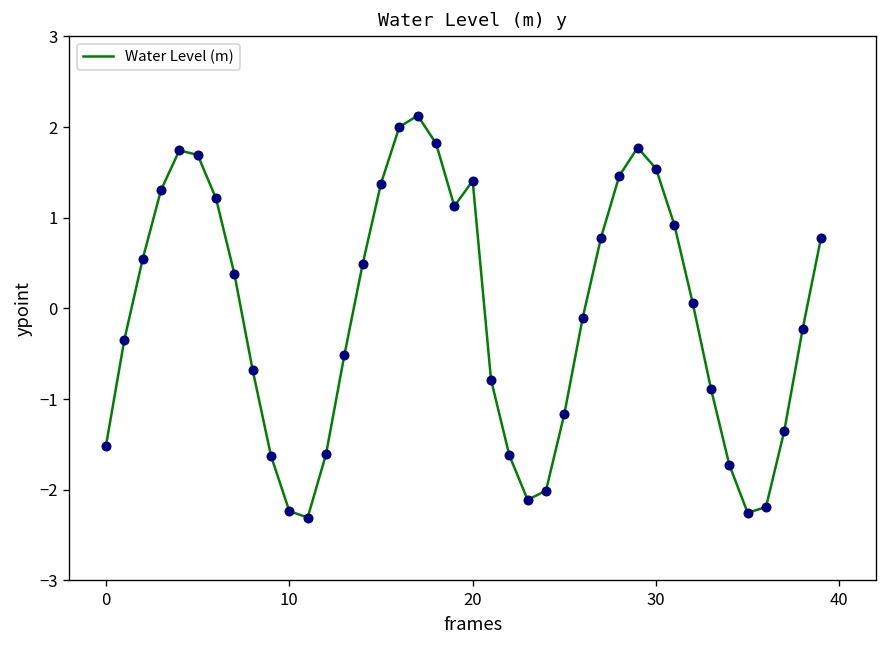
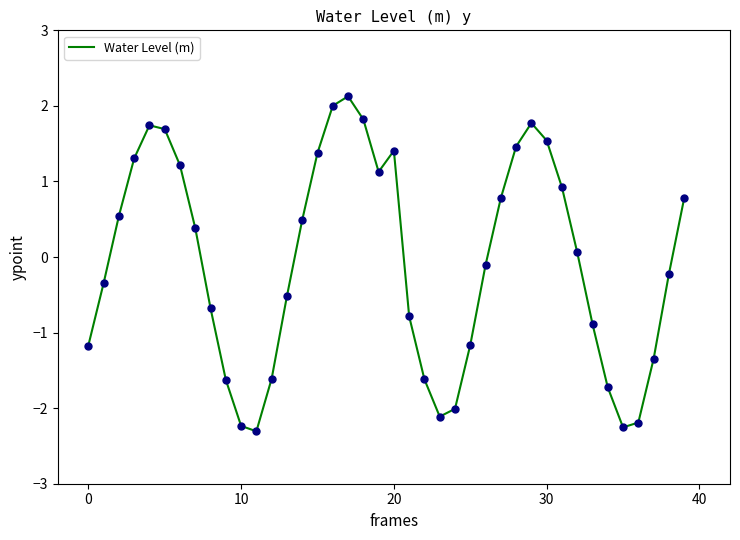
  {
-   "0": -1.5,
+   "0": -1.2,
    "10": -2.2,
    "20": 1.4,
    "30": 1.5
  }
